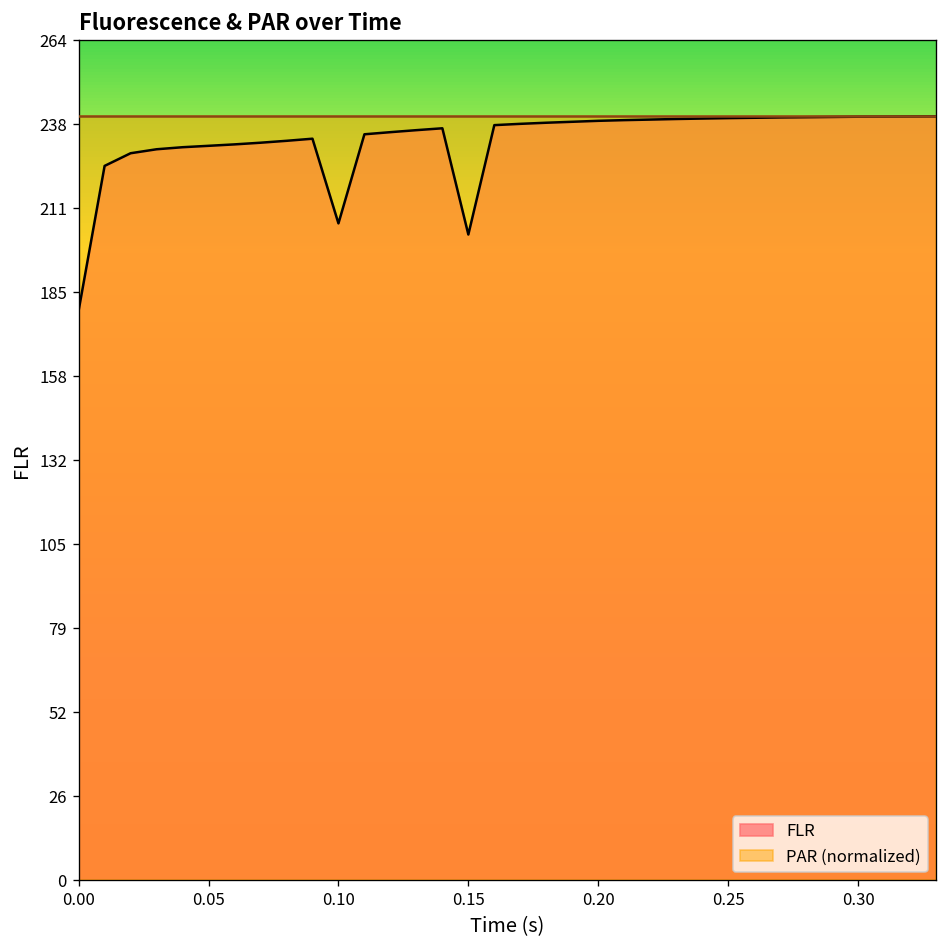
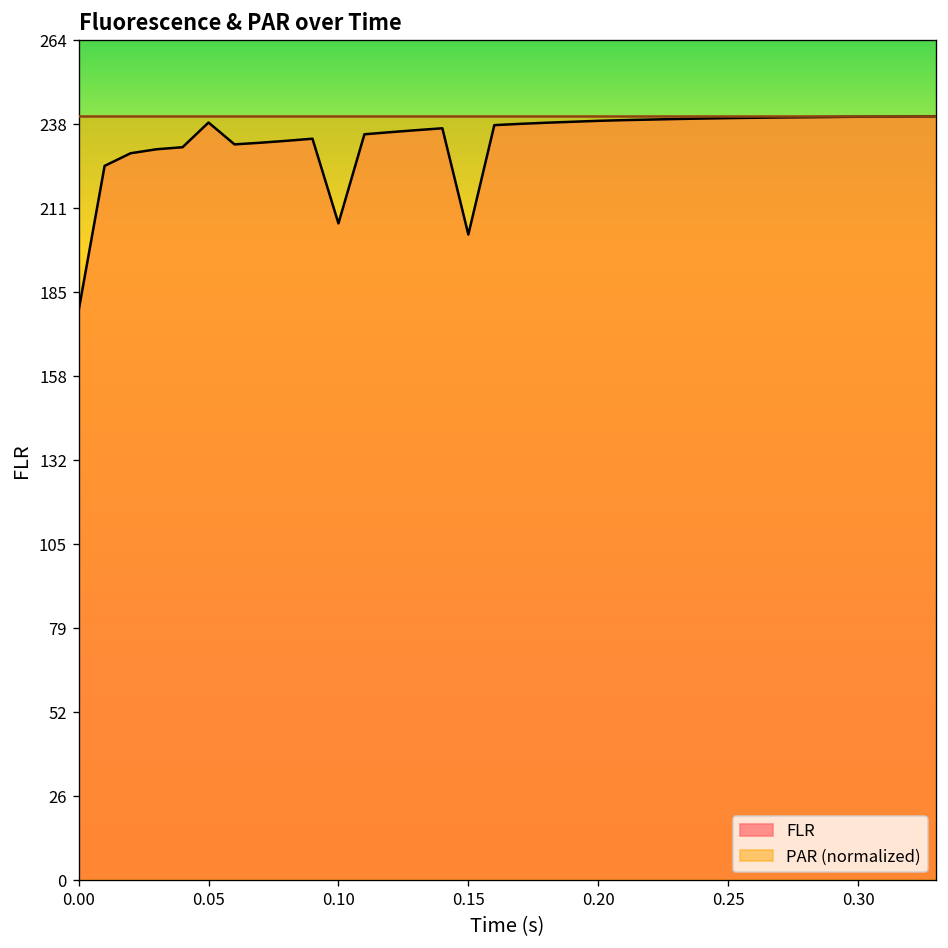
  {
    "FLR": {
      "0.00": 179,
-     "0.05": 231,
+     "0.05": 238,
      "0.10": 207,
      "0.15": 203,
      "0.20": 239
    },
    "PAR (normalized)": {
      "0.00": 240,
      "0.05": 240,
      "0.10": 240,
      "0.15": 240,
      "0.20": 240
    }
  }
